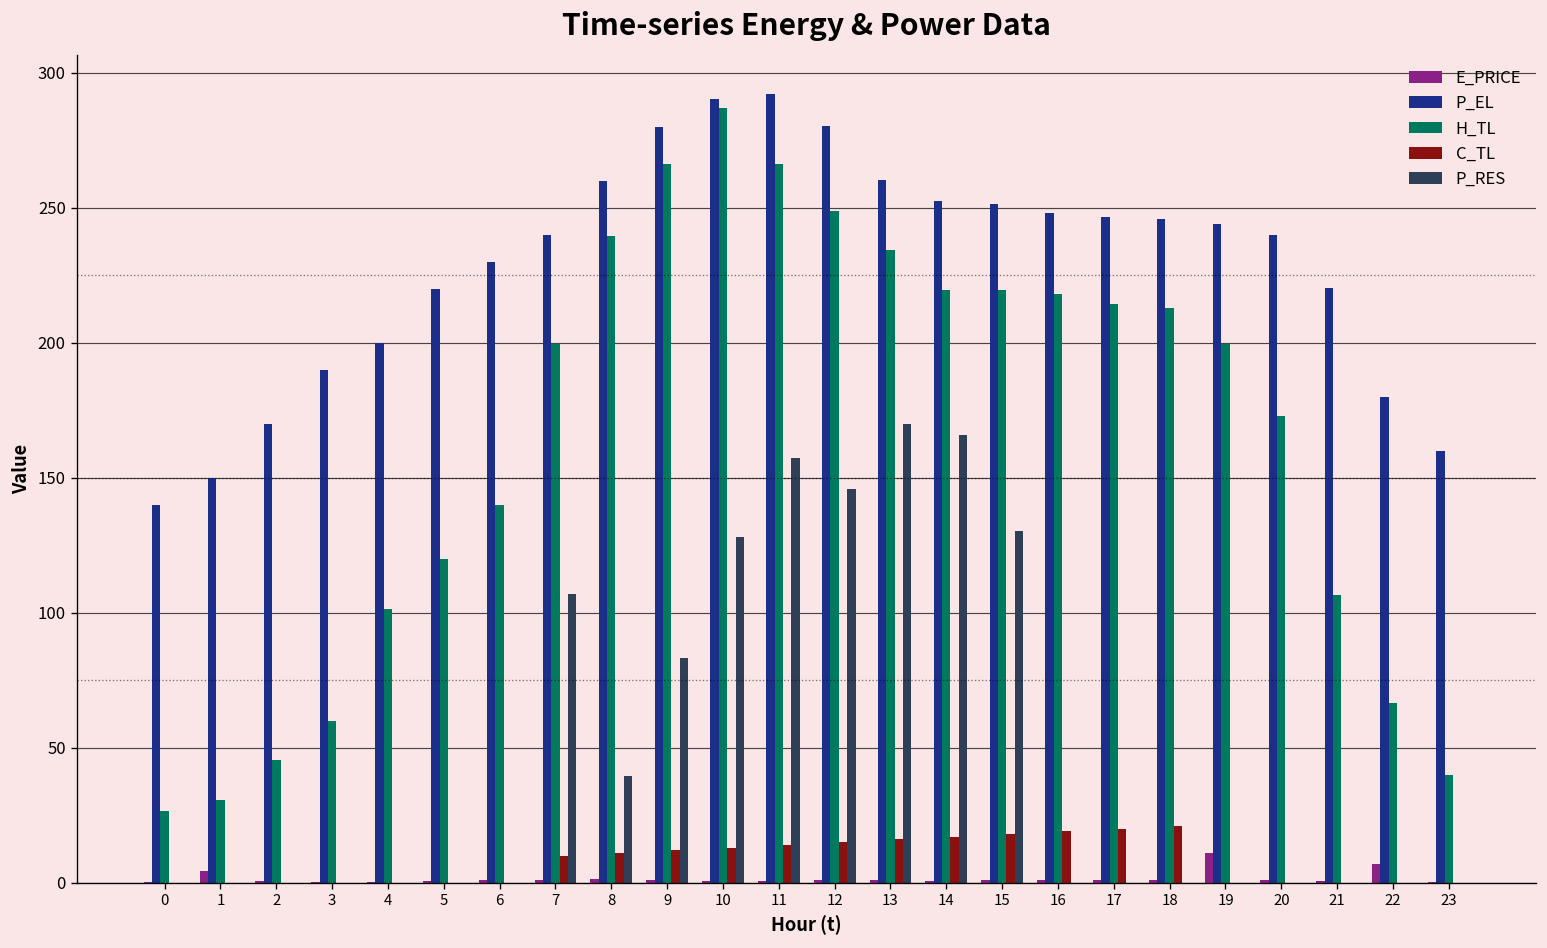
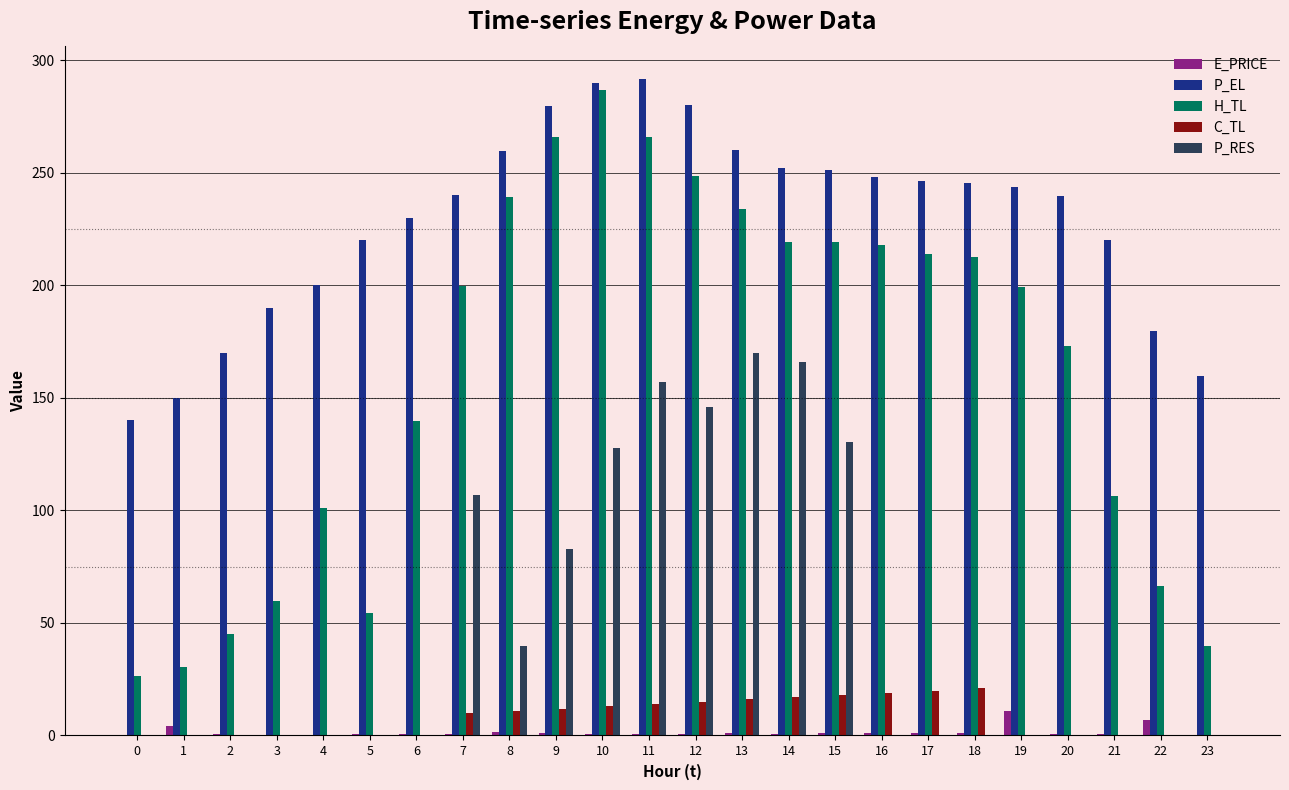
  {
    "E_PRICE": {
      "1": 4,
      "8": 1,
      "19": 11,
      "22": 7
    },
    "H_TL": {
      "0": 27,
      "1": 31,
      "2": 45,
      "3": 60,
      "4": 101,
-     "5": 120,
+     "5": 54,
      "6": 140,
      "7": 200,
      "8": 239,
      "9": 266,
      "10": 287,
      "11": 266,
      "12": 249,
      "13": 234,
      "14": 220,
      "15": 219,
      "16": 218,
      "17": 214,
      "18": 213,
      "19": 200,
      "20": 173,
      "21": 106,
      "22": 67,
      "23": 40
    },
    "C_TL": {
      "0": 0,
      "1": 0,
      "2": 0,
      "3": 0,
      "4": 0,
      "5": 0,
      "6": 0,
      "7": 10,
      "8": 11,
      "9": 12,
      "10": 13,
      "11": 14,
      "12": 15,
      "13": 16,
      "14": 17,
      "15": 18,
      "16": 19,
      "17": 20,
      "18": 21,
      "19": 0,
      "20": 0,
      "21": 0,
      "22": 0,
      "23": 0
    }
  }
